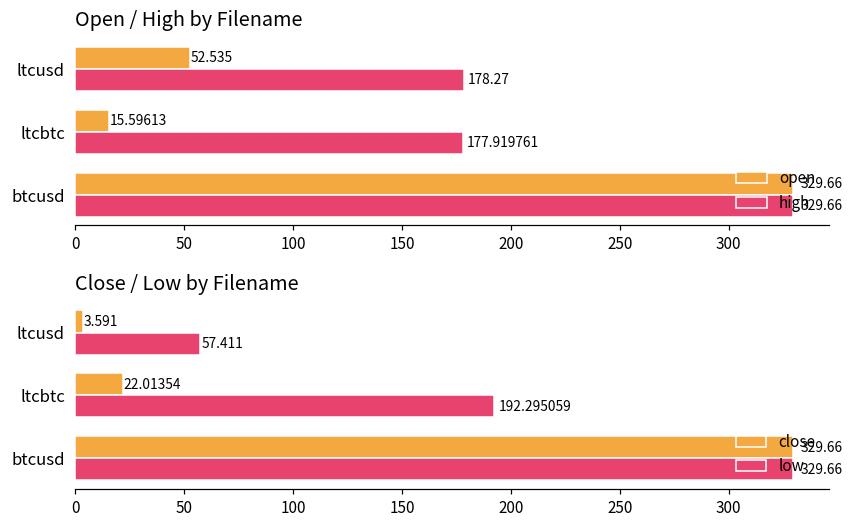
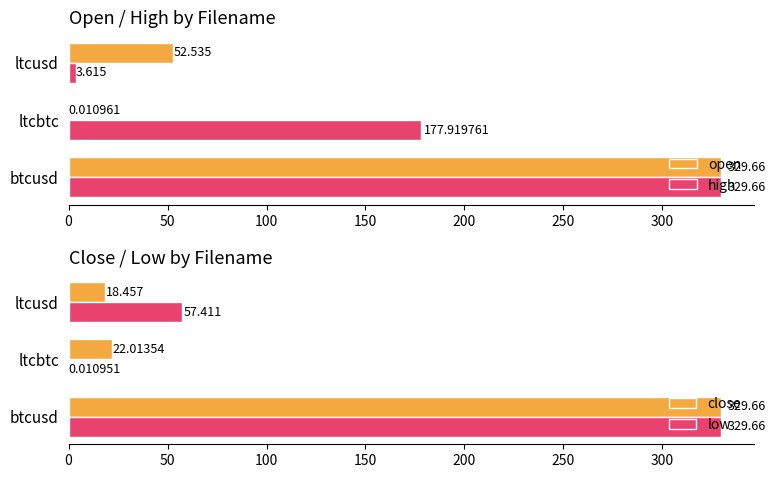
  {
    "Open / High by Filename": {
      "open": {
        "ltcusd": 52.535,
-       "ltcbtc": 15.59613,
+       "ltcbtc": 0.010961,
        "btcusd": 329.66
      },
      "high": {
-       "ltcusd": 178.27,
+       "ltcusd": 3.615,
        "ltcbtc": 177.919761,
        "btcusd": 329.66
      }
    },
    "Close / Low by Filename": {
      "close": {
-       "ltcusd": 3.591,
+       "ltcusd": 18.457,
        "ltcbtc": 22.01354,
        "btcusd": 329.66
      },
      "low": {
        "ltcusd": 57.411,
-       "ltcbtc": 192.295059,
+       "ltcbtc": 0.010951,
        "btcusd": 329.66
      }
    }
  }
